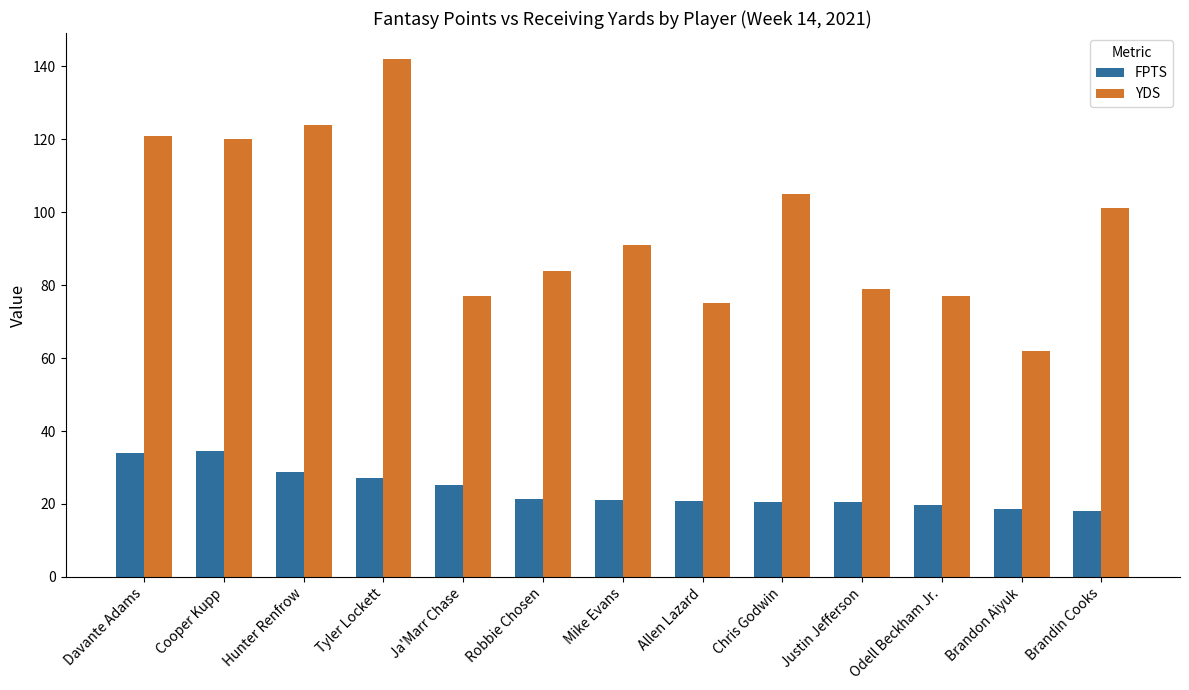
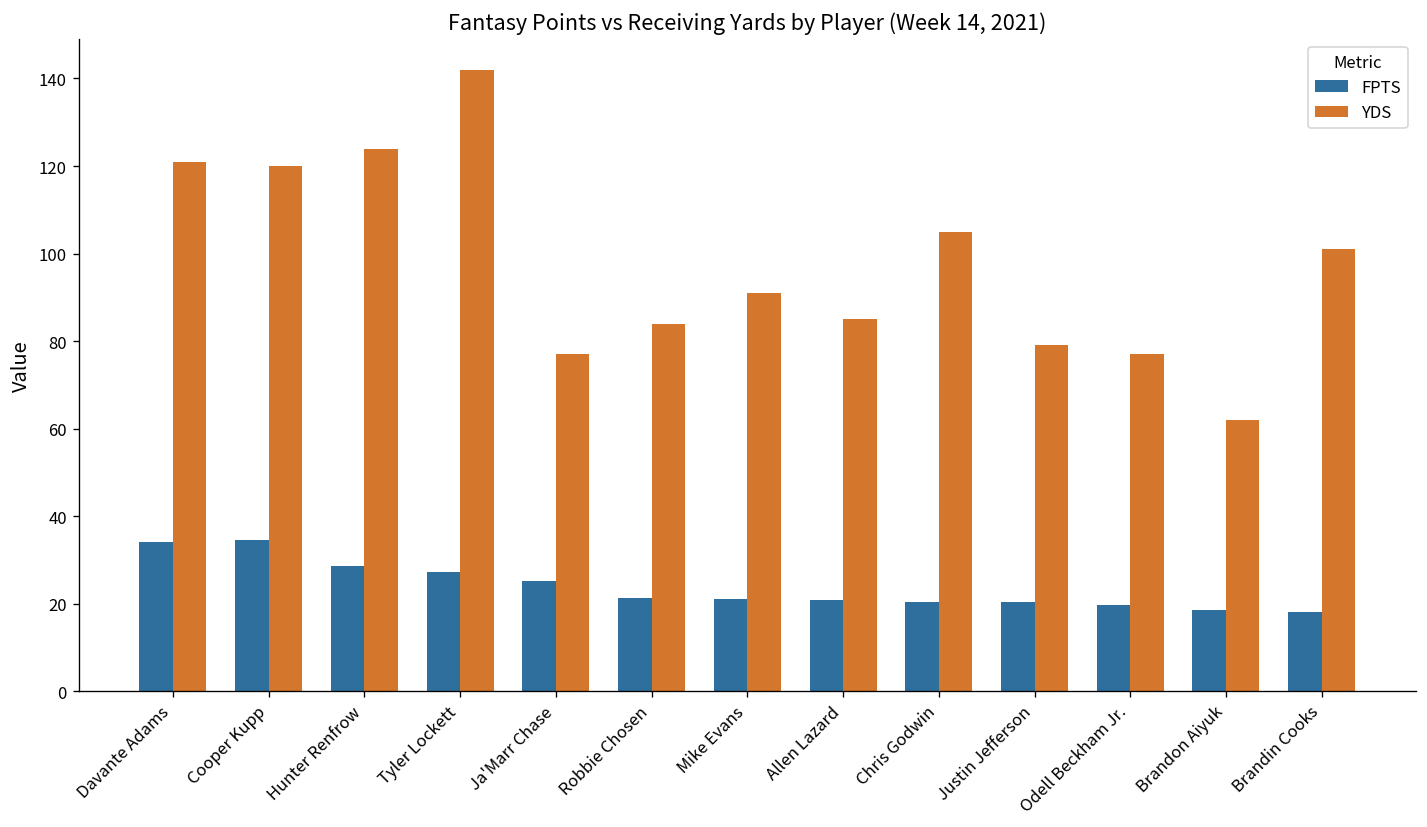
  {
    "FPTS": {
      "Davante Adams": 34,
      "Cooper Kupp": 35,
      "Hunter Renfrow": 29,
      "Tyler Lockett": 27,
      "Ja'Marr Chase": 25,
      "Robbie Chosen": 21,
      "Mike Evans": 21,
      "Allen Lazard": 21,
      "Chris Godwin": 21,
      "Justin Jefferson": 21,
      "Odell Beckham Jr.": 20,
      "Brandon Aiyuk": 19,
      "Brandin Cooks": 18
    },
    "YDS": {
      "Davante Adams": 121,
      "Cooper Kupp": 120,
      "Hunter Renfrow": 124,
      "Tyler Lockett": 142,
      "Ja'Marr Chase": 77,
      "Robbie Chosen": 84,
      "Mike Evans": 91,
-     "Allen Lazard": 75,
+     "Allen Lazard": 85,
      "Chris Godwin": 105,
      "Justin Jefferson": 79,
      "Odell Beckham Jr.": 77,
      "Brandon Aiyuk": 62,
      "Brandin Cooks": 101
    }
  }
